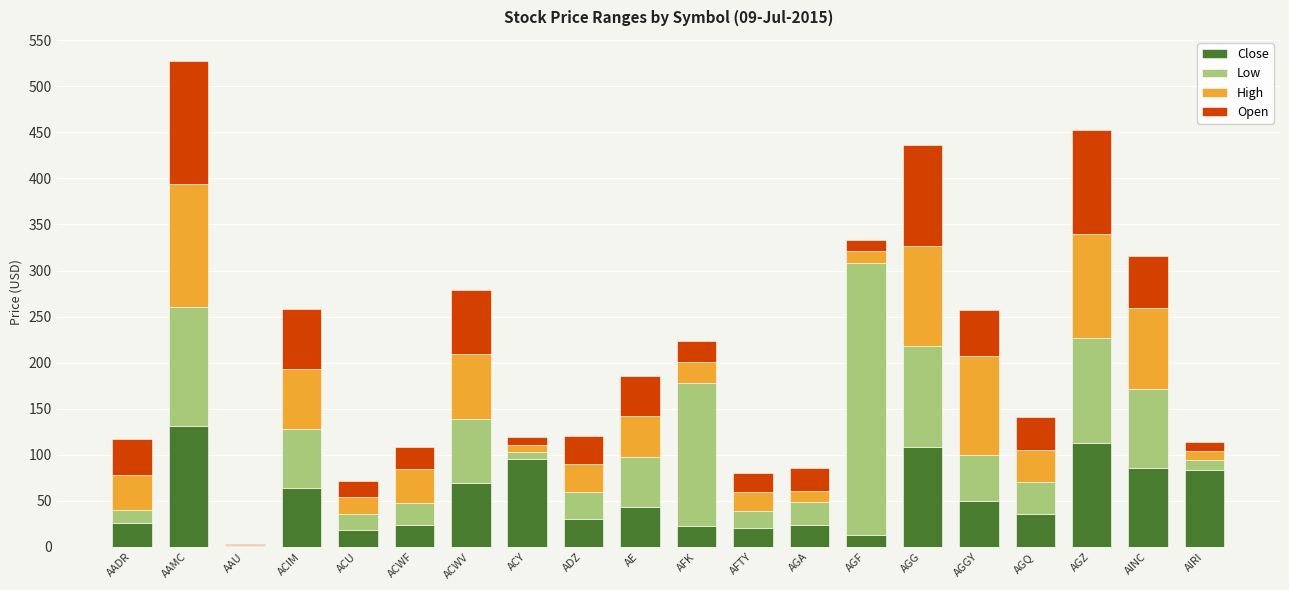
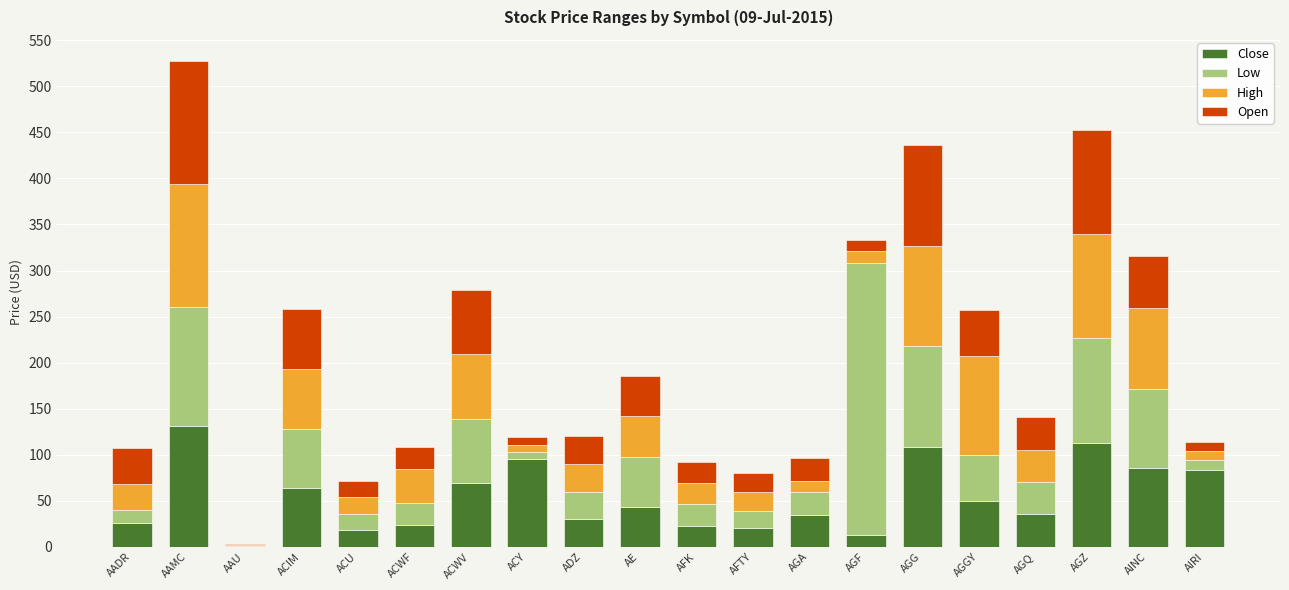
  {
    "Close": {
      "AADR": 30,
      "AAMC": 130,
      "ACIM": 60,
      "ACU": 20,
      "ACWF": 20,
      "ACWV": 70,
      "ACY": 100,
      "ADZ": 30,
      "AE": 40,
      "AFK": 20,
      "AFTY": 20,
-     "AGA": 20,
+     "AGA": 40,
      "AGF": 10,
      "AGG": 110,
      "AGGY": 50,
      "AGQ": 40,
      "AGZ": 110,
      "AINC": 90,
      "AIRI": 80
    },
    "Low": {
      "AADR": 10,
      "AAMC": 130,
      "ACIM": 60,
      "ACU": 20,
      "ACWF": 20,
      "ACWV": 70,
      "ACY": 10,
      "ADZ": 30,
      "AE": 50,
-     "AFK": 150,
+     "AFK": 20,
      "AFTY": 20,
      "AGA": 20,
      "AGF": 300,
      "AGG": 110,
      "AGGY": 50,
      "AGQ": 30,
      "AGZ": 110,
      "AINC": 90,
      "AIRI": 10
    },
    "High": {
-     "AADR": 40,
+     "AADR": 30,
      "AAMC": 130,
      "ACIM": 60,
      "ACU": 20,
      "ACWF": 40,
      "ACWV": 70,
      "ACY": 10,
      "ADZ": 30,
      "AE": 40,
      "AFK": 20,
      "AFTY": 20,
      "AGA": 10,
      "AGF": 10,
      "AGG": 110,
      "AGGY": 110,
      "AGQ": 40,
      "AGZ": 110,
      "AINC": 90,
      "AIRI": 10
    },
    "Open": {
      "AADR": 40,
      "AAMC": 130,
      "ACIM": 60,
      "ACU": 20,
      "ACWF": 20,
      "ACWV": 70,
      "ACY": 10,
      "ADZ": 30,
      "AE": 40,
      "AFK": 20,
      "AFTY": 20,
      "AGA": 20,
      "AGF": 10,
      "AGG": 110,
      "AGGY": 50,
      "AGQ": 40,
      "AGZ": 110,
      "AINC": 60,
      "AIRI": 10
    }
  }
